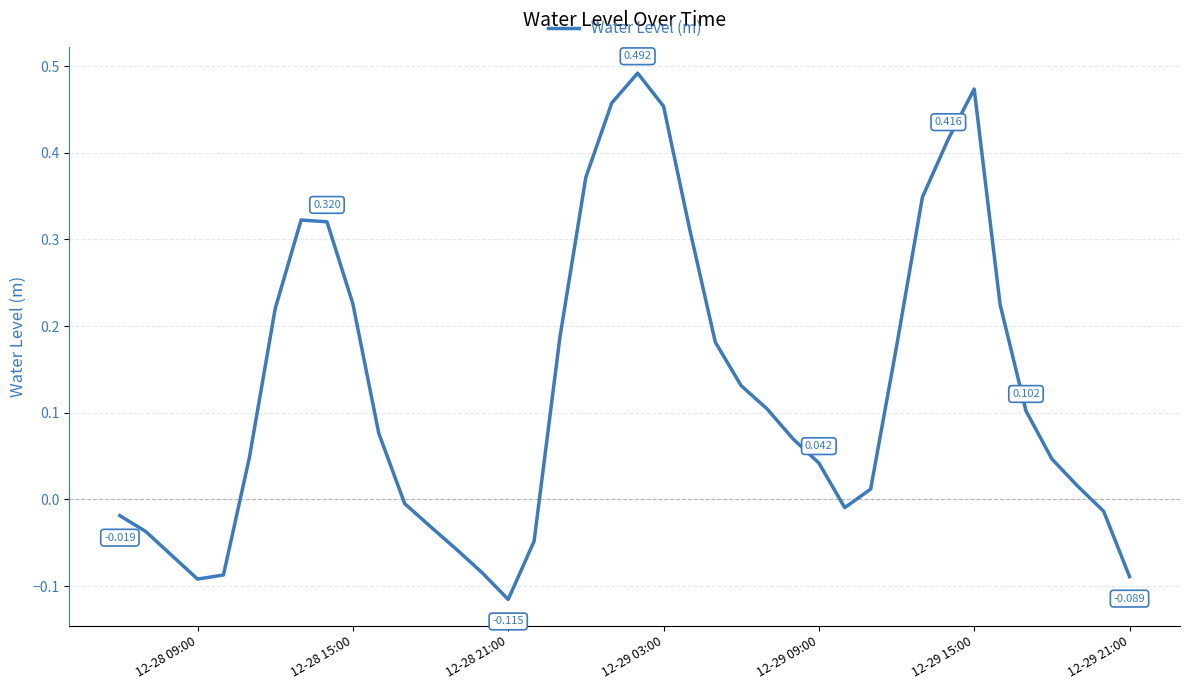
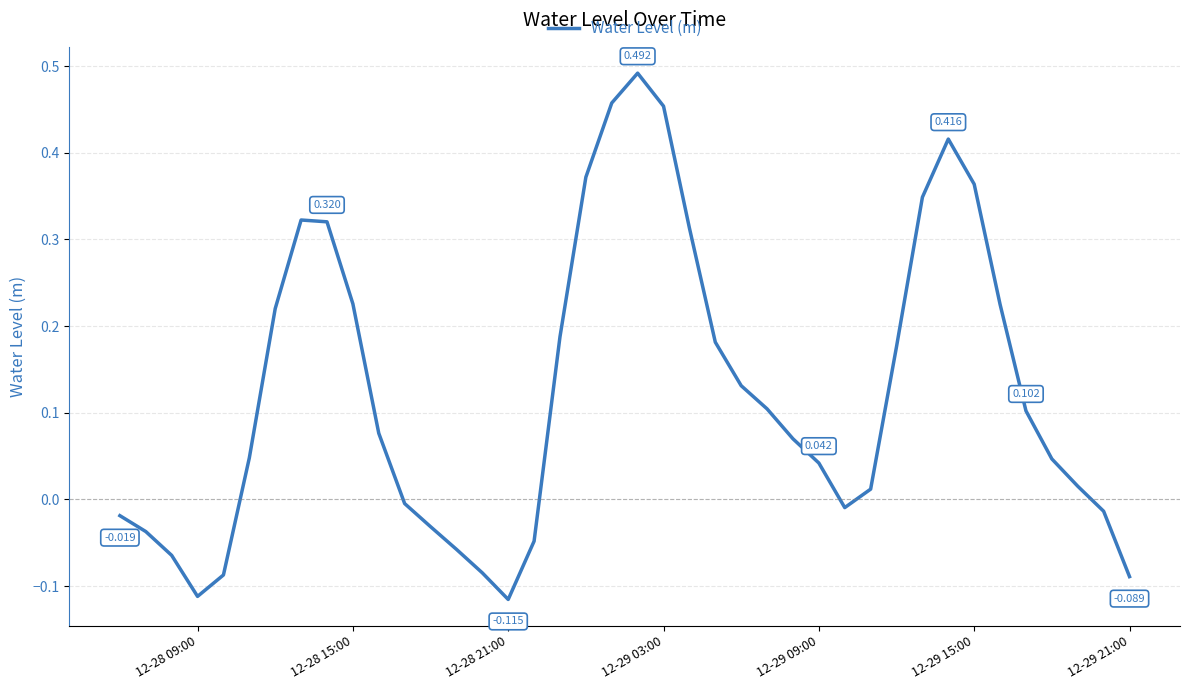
  {
-   "12-28 09:00": -0.09,
+   "12-28 09:00": -0.11,
    "12-28 15:00": 0.23,
    "12-29 03:00": 0.45,
-   "12-29 15:00": 0.47
+   "12-29 15:00": 0.36
  }
